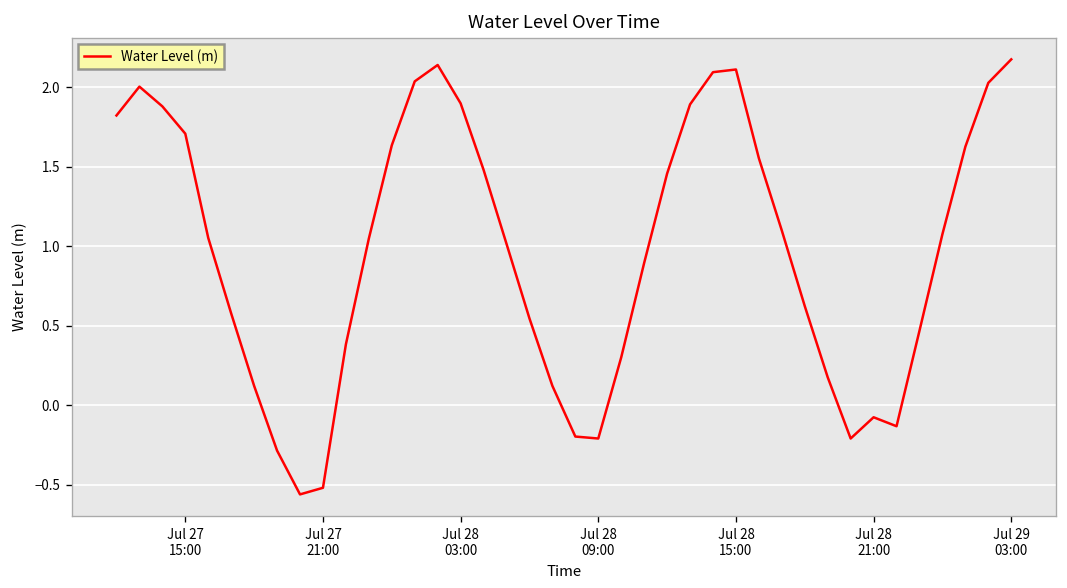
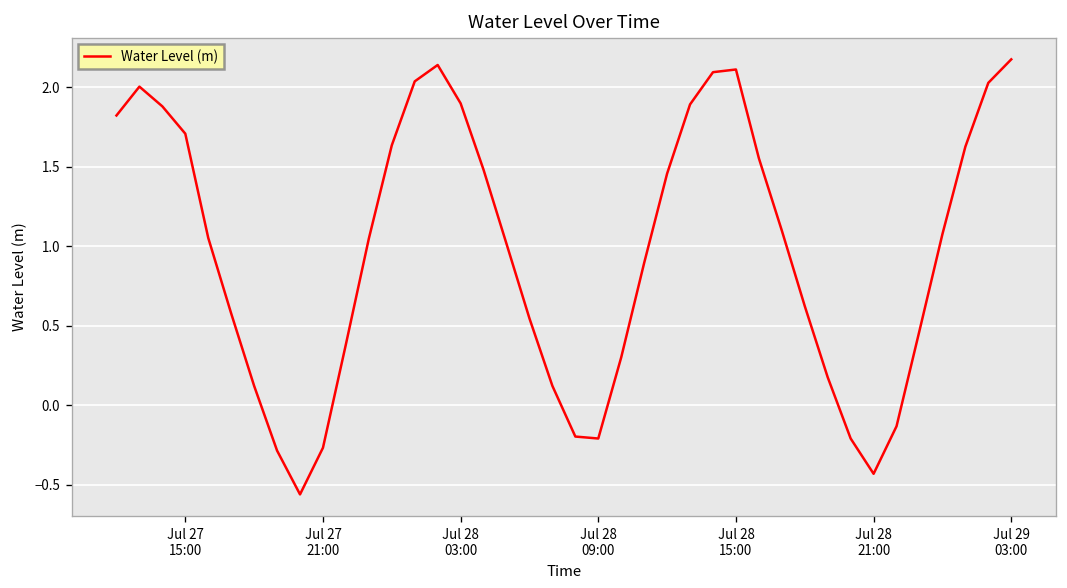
  {
    "Jul 27 15:00": 1.71,
-   "Jul 27 21:00": -0.52,
+   "Jul 27 21:00": -0.27,
    "Jul 28 03:00": 1.90,
    "Jul 28 09:00": -0.21,
    "Jul 28 15:00": 2.11,
-   "Jul 28 21:00": -0.08,
+   "Jul 28 21:00": -0.43,
    "Jul 29 03:00": 2.17
  }
